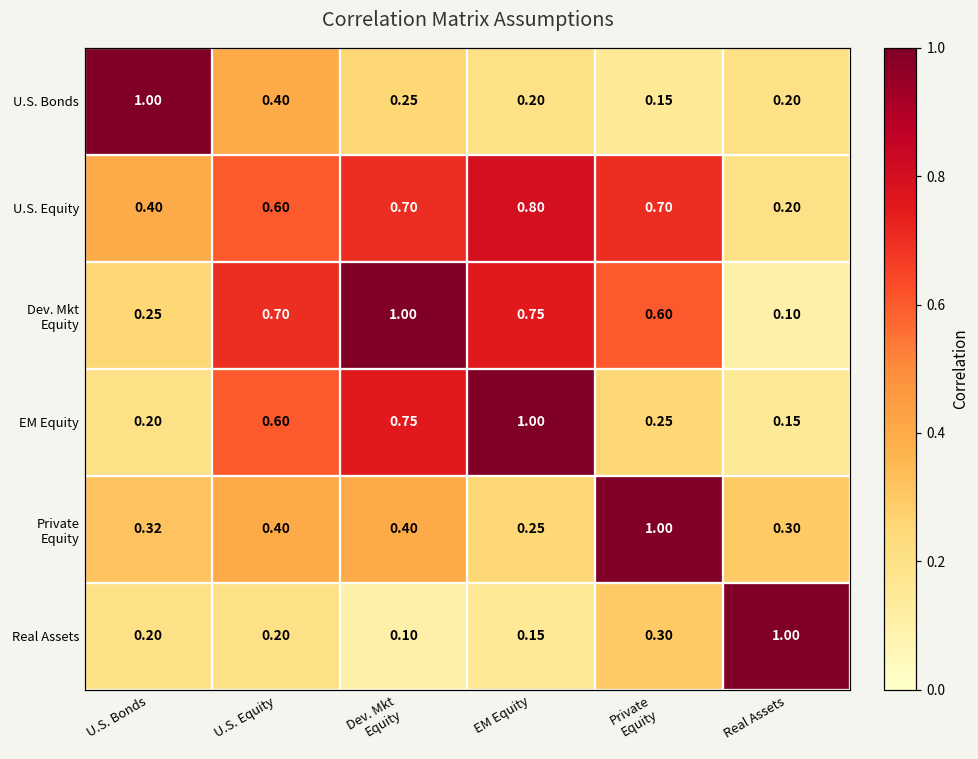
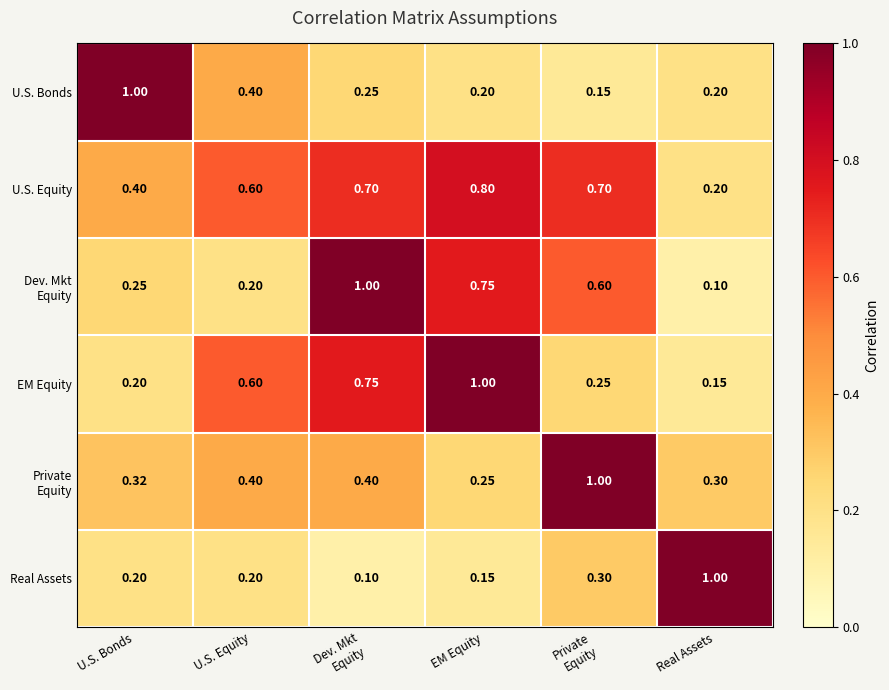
  {
    "U.S. Bonds": {
      "U.S. Bonds": 1.00,
      "U.S. Equity": 0.40,
      "Dev. Mkt Equity": 0.25,
      "EM Equity": 0.20,
      "Private Equity": 0.15,
      "Real Assets": 0.20
    },
    "U.S. Equity": {
      "U.S. Bonds": 0.40,
      "U.S. Equity": 0.60,
      "Dev. Mkt Equity": 0.70,
      "EM Equity": 0.80,
      "Private Equity": 0.70,
      "Real Assets": 0.20
    },
    "Dev. Mkt Equity": {
      "U.S. Bonds": 0.25,
-     "U.S. Equity": 0.70,
+     "U.S. Equity": 0.20,
      "Dev. Mkt Equity": 1.00,
      "EM Equity": 0.75,
      "Private Equity": 0.60,
      "Real Assets": 0.10
    },
    "EM Equity": {
      "U.S. Bonds": 0.20,
      "U.S. Equity": 0.60,
      "Dev. Mkt Equity": 0.75,
      "EM Equity": 1.00,
      "Private Equity": 0.25,
      "Real Assets": 0.15
    },
    "Private Equity": {
      "U.S. Bonds": 0.32,
      "U.S. Equity": 0.40,
      "Dev. Mkt Equity": 0.40,
      "EM Equity": 0.25,
      "Private Equity": 1.00,
      "Real Assets": 0.30
    },
    "Real Assets": {
      "U.S. Bonds": 0.20,
      "U.S. Equity": 0.20,
      "Dev. Mkt Equity": 0.10,
      "EM Equity": 0.15,
      "Private Equity": 0.30,
      "Real Assets": 1.00
    }
  }
